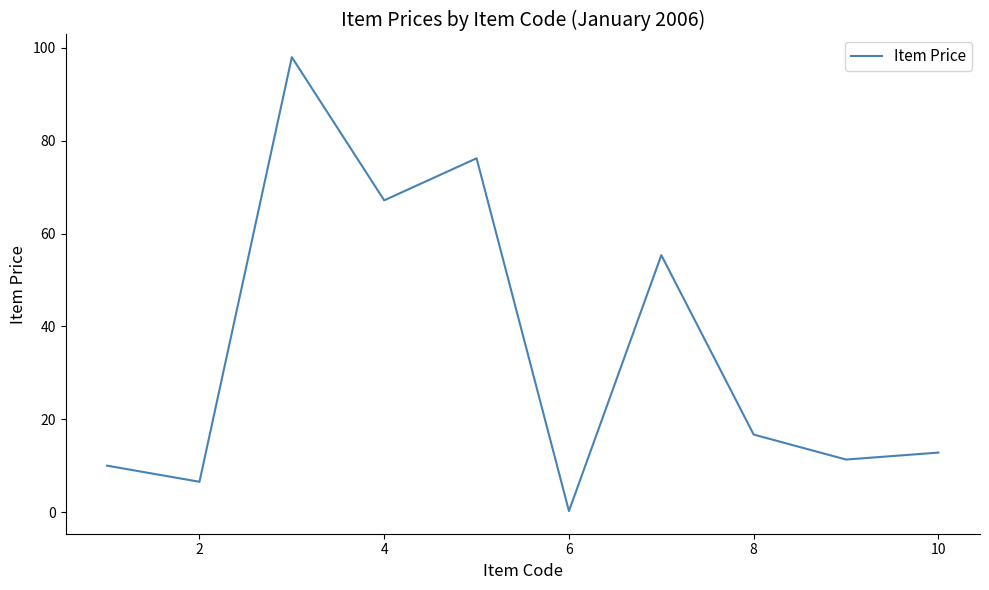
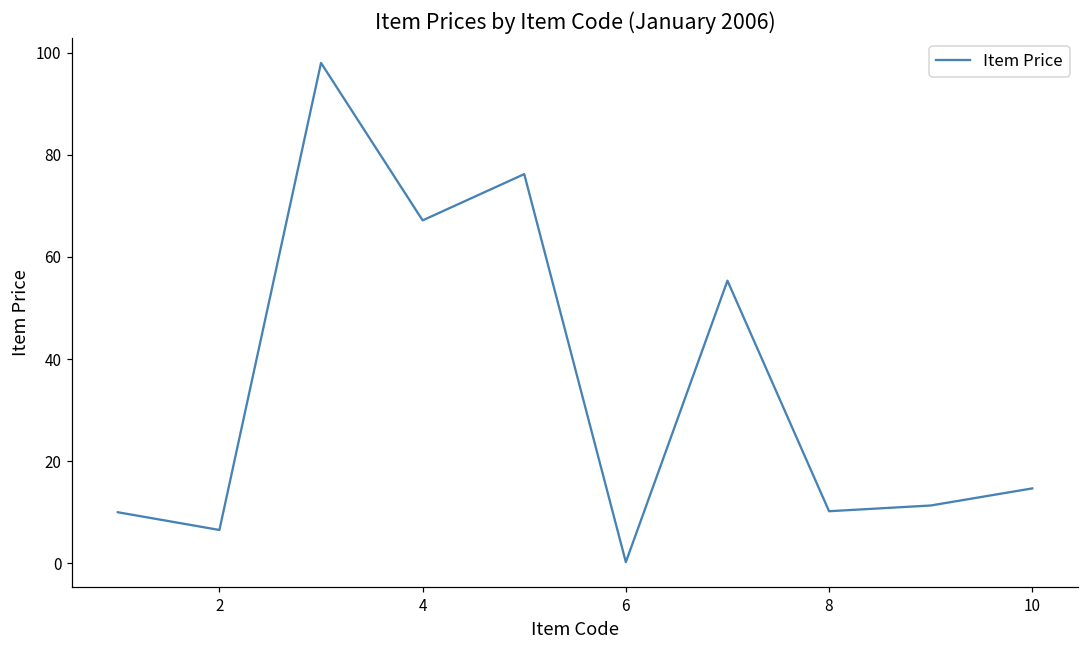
  {
    "2": 7,
    "4": 67,
    "6": 0,
-   "8": 17,
-   "10": 13
+   "8": 10,
+   "10": 15
  }
